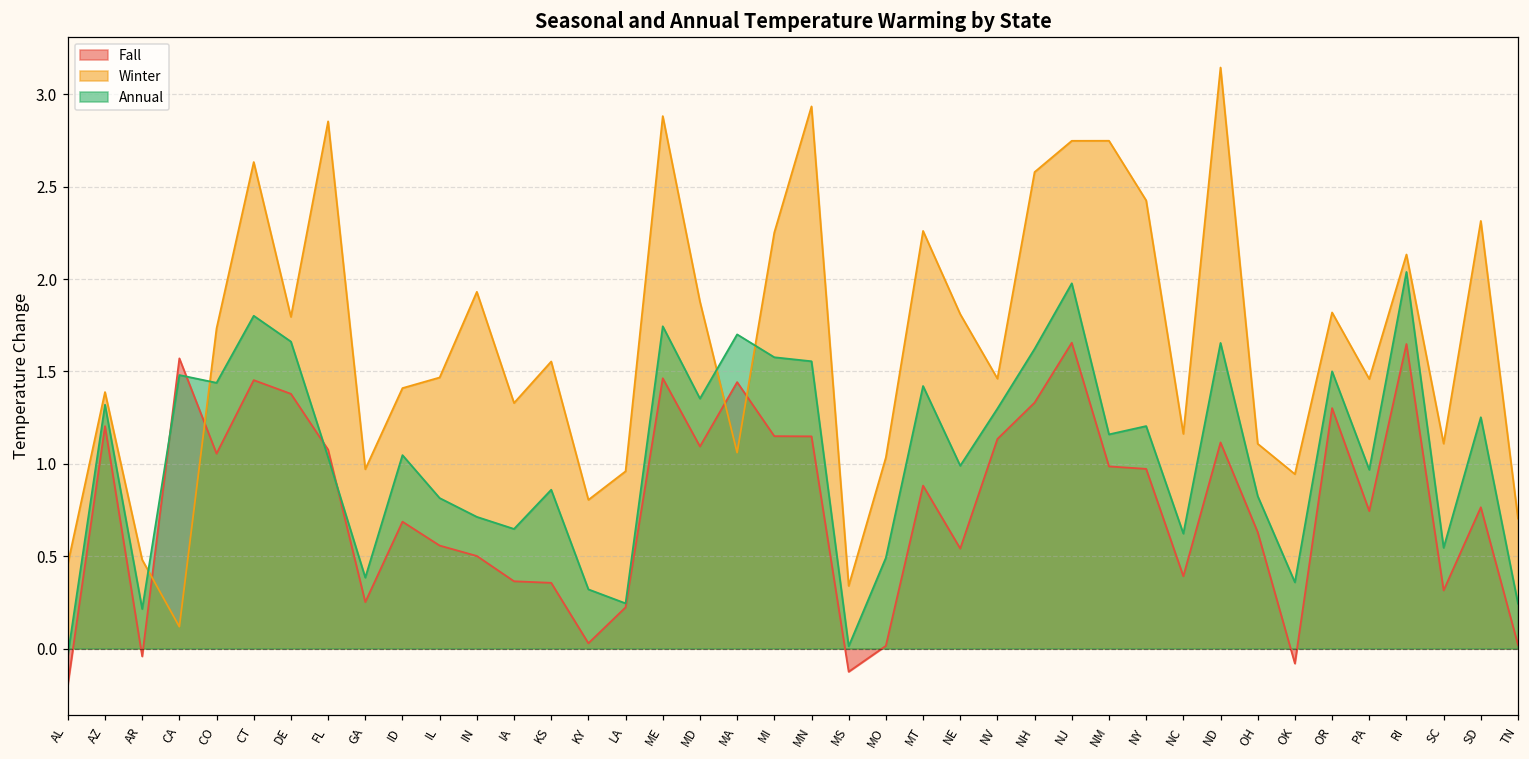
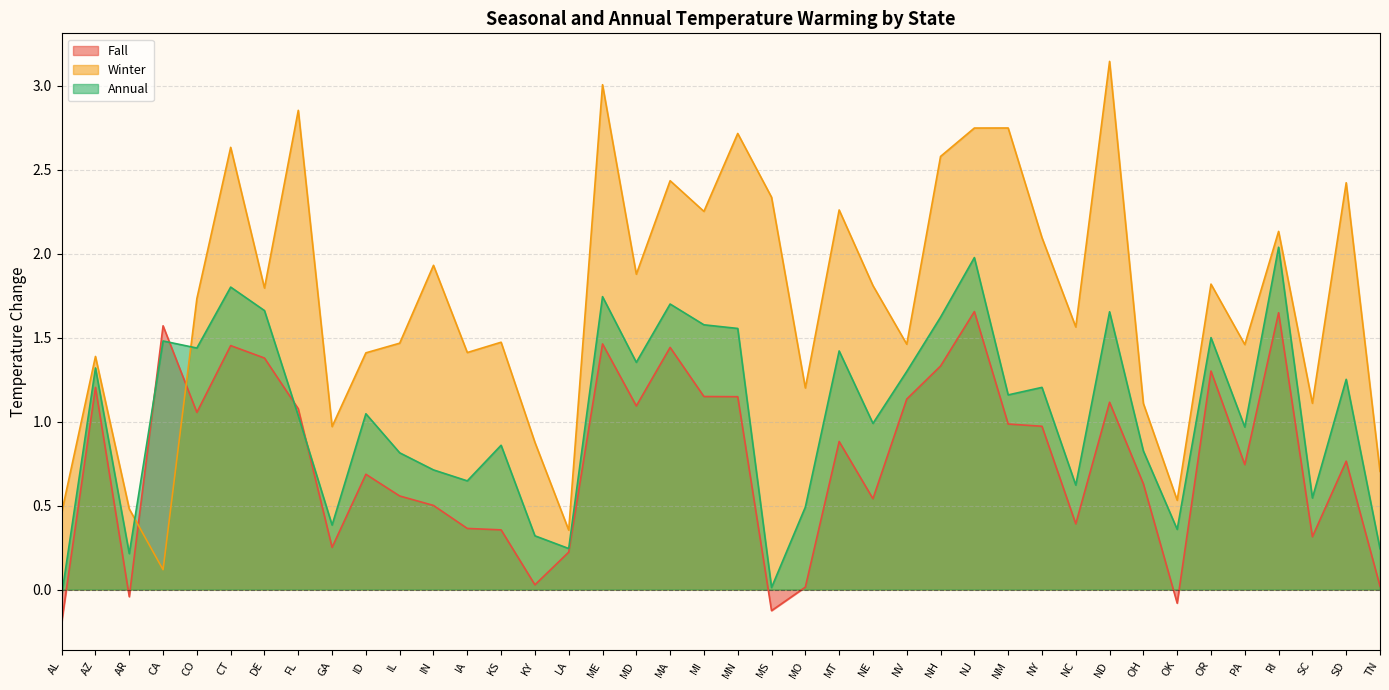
  {
    "Winter": {
      "AL": 0.46,
      "AZ": 1.39,
      "AR": 0.48,
      "CA": 0.12,
      "CO": 1.73,
      "CT": 2.63,
      "DE": 1.80,
      "FL": 2.85,
      "GA": 0.97,
      "ID": 1.41,
      "IL": 1.47,
      "IN": 1.93,
-     "IA": 1.33,
-     "KS": 1.55,
-     "KY": 0.80,
-     "LA": 0.96,
-     "ME": 2.88,
+     "IA": 1.41,
+     "KS": 1.47,
+     "KY": 0.88,
+     "LA": 0.35,
+     "ME": 3.01,
      "MD": 1.88,
-     "MA": 1.06,
+     "MA": 2.44,
      "MI": 2.25,
-     "MN": 2.94,
-     "MS": 0.34,
-     "MO": 1.03,
+     "MN": 2.72,
+     "MS": 2.34,
+     "MO": 1.20,
      "MT": 2.26,
      "NE": 1.81,
      "NV": 1.46,
      "NH": 2.58,
      "NJ": 2.75,
      "NM": 2.75,
-     "NY": 2.43,
-     "NC": 1.16,
+     "NY": 2.10,
+     "NC": 1.56,
      "ND": 3.15,
      "OH": 1.11,
-     "OK": 0.94,
+     "OK": 0.53,
      "OR": 1.82,
      "PA": 1.46,
      "RI": 2.13,
      "SC": 1.11,
-     "SD": 2.32,
+     "SD": 2.42,
      "TN": 0.70
    }
  }
